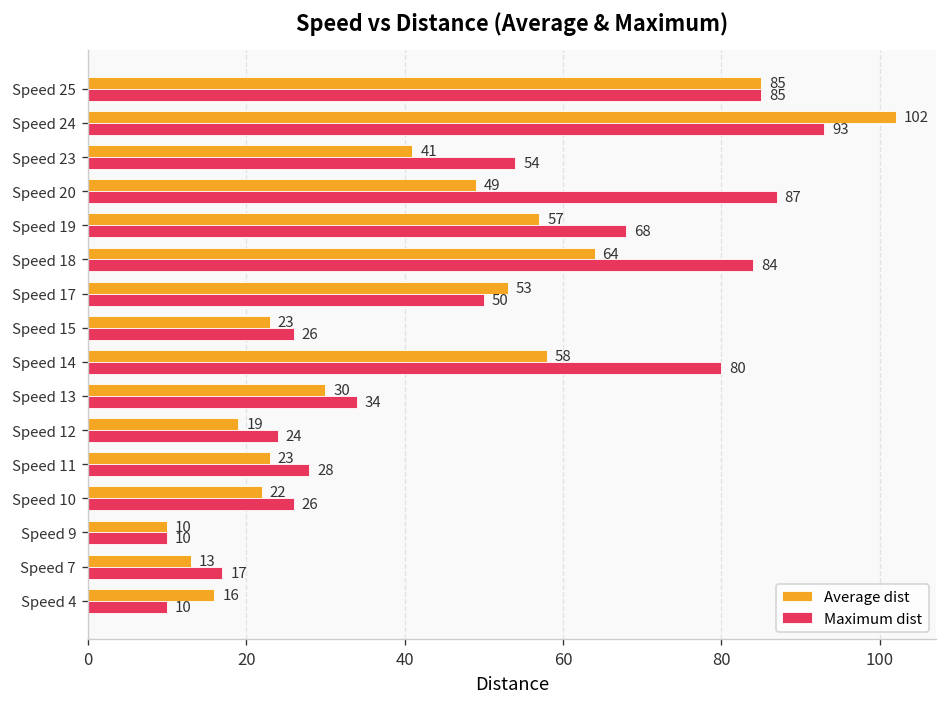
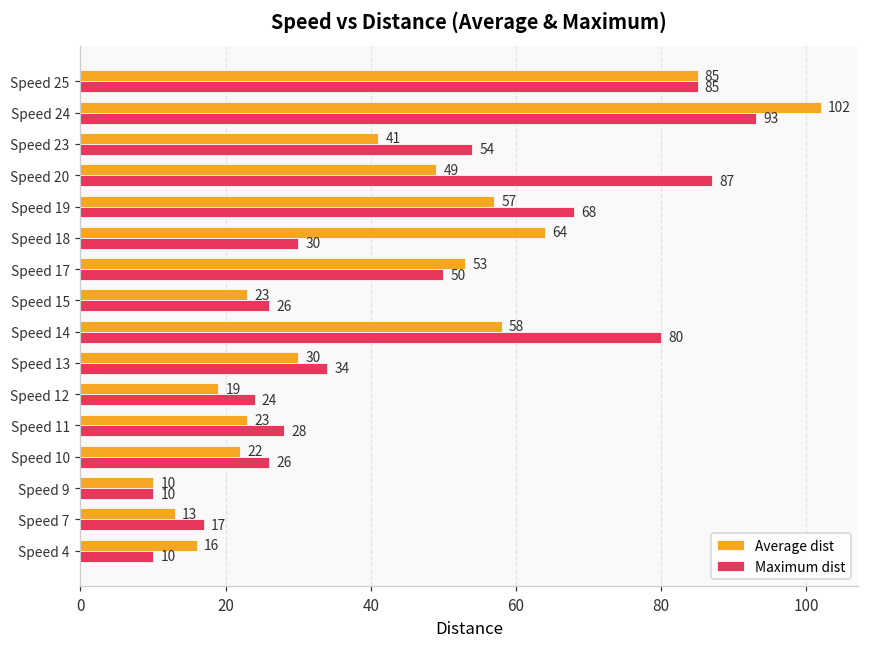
  {
    "Average dist": {
      "Speed 24": 102,
      "Speed 23": 41,
      "Speed 20": 49,
      "Speed 19": 57,
      "Speed 18": 64,
      "Speed 17": 53,
      "Speed 15": 23,
      "Speed 14": 58,
      "Speed 13": 30,
      "Speed 12": 19,
      "Speed 11": 23,
      "Speed 10": 22,
      "Speed 7": 13,
      "Speed 4": 16
    },
    "Maximum dist": {
      "Speed 24": 93,
      "Speed 23": 54,
      "Speed 20": 87,
      "Speed 19": 68,
-     "Speed 18": 84,
+     "Speed 18": 30,
      "Speed 17": 50,
      "Speed 15": 26,
      "Speed 14": 80,
      "Speed 13": 34,
      "Speed 12": 24,
      "Speed 11": 28,
      "Speed 10": 26,
      "Speed 7": 17,
      "Speed 4": 10
    }
  }
